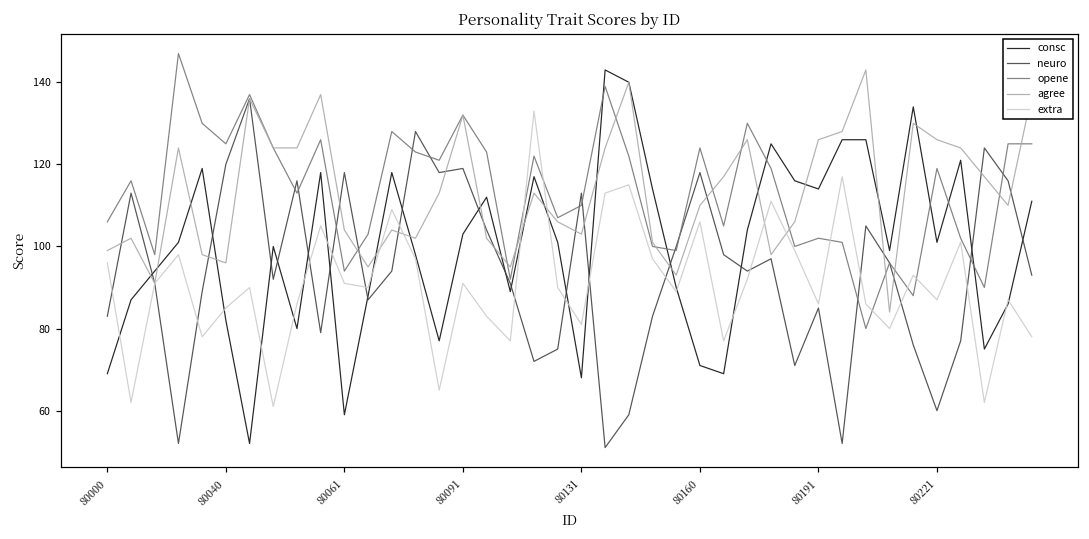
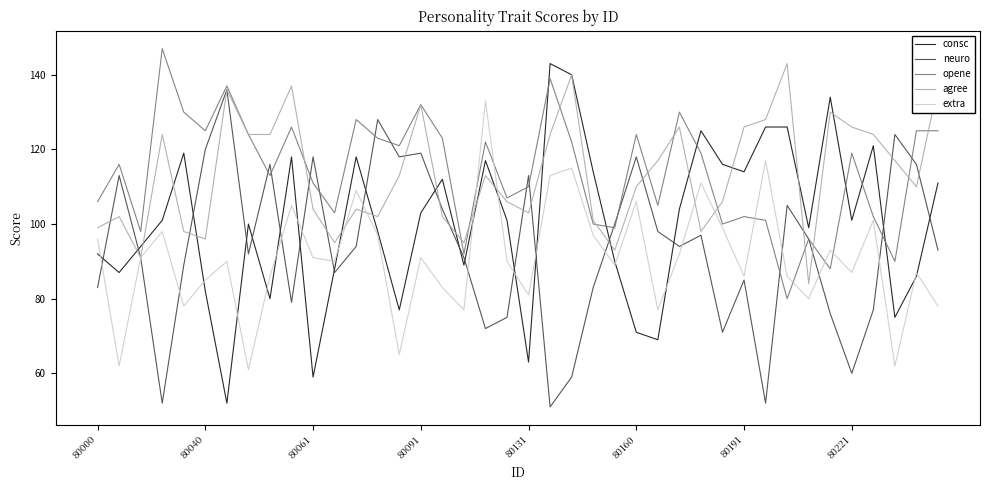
  {
    "consc": {
-     "80000": 69,
+     "80000": 92,
      "80040": 82,
      "80061": 59,
      "80091": 103,
-     "80131": 68,
+     "80131": 63,
      "80160": 71,
      "80191": 114,
      "80221": 101
    },
    "neuro": {
      "80000": 83,
      "80040": 120,
      "80061": 118,
      "80091": 119,
      "80131": 113,
      "80160": 118,
      "80191": 85,
      "80221": 60
    },
    "opene": {
      "80000": 106,
      "80040": 125,
-     "80061": 94,
+     "80061": 111,
      "80131": 110,
      "80160": 124,
      "80191": 102,
      "80221": 119
    }
  }
